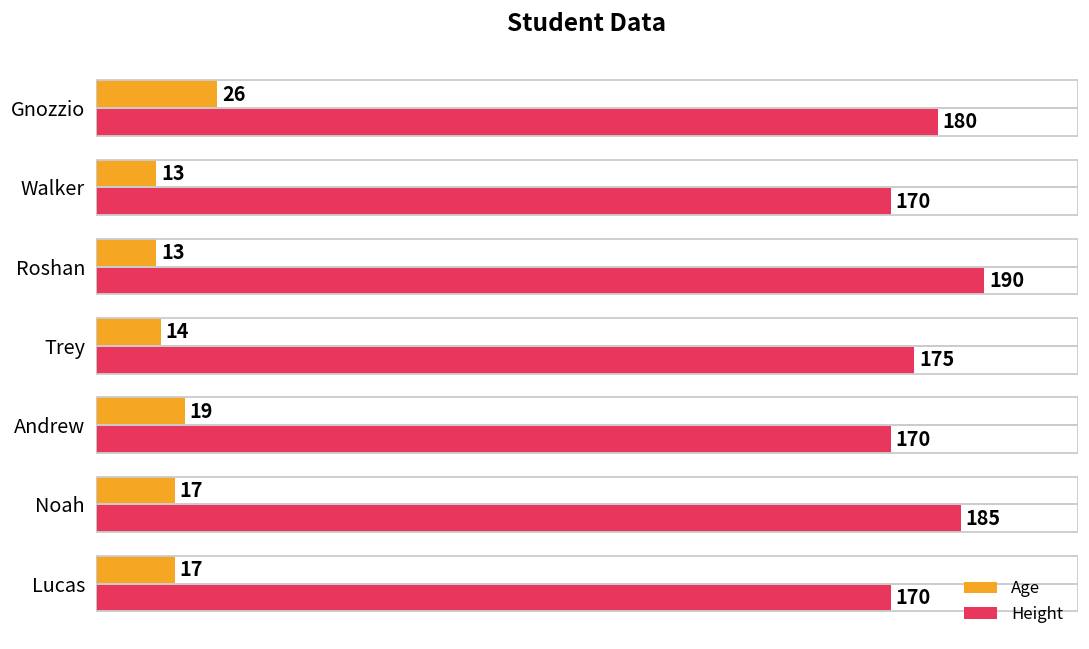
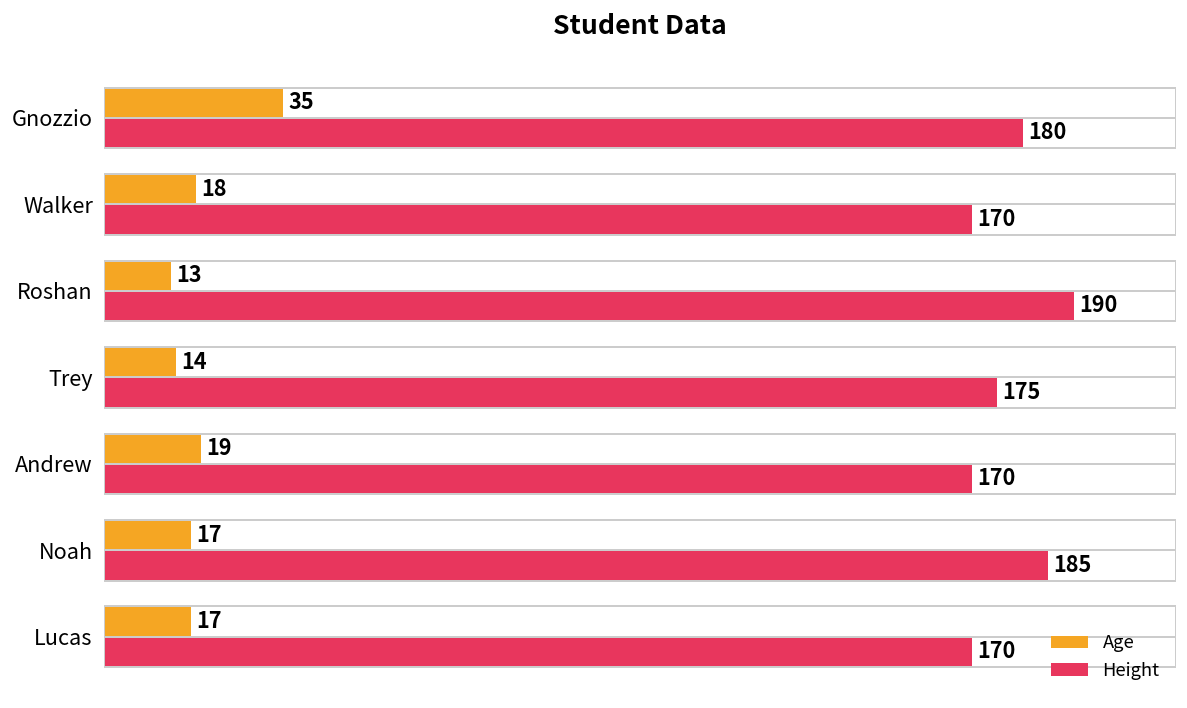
  {
    "Age": {
-     "Gnozzio": 26,
-     "Walker": 13,
+     "Gnozzio": 35,
+     "Walker": 18,
      "Roshan": 13,
      "Trey": 14,
      "Andrew": 19,
      "Noah": 17,
      "Lucas": 17
    },
    "Height": {
      "Gnozzio": 180,
      "Walker": 170,
      "Roshan": 190,
      "Trey": 175,
      "Andrew": 170,
      "Noah": 185,
      "Lucas": 170
    }
  }
